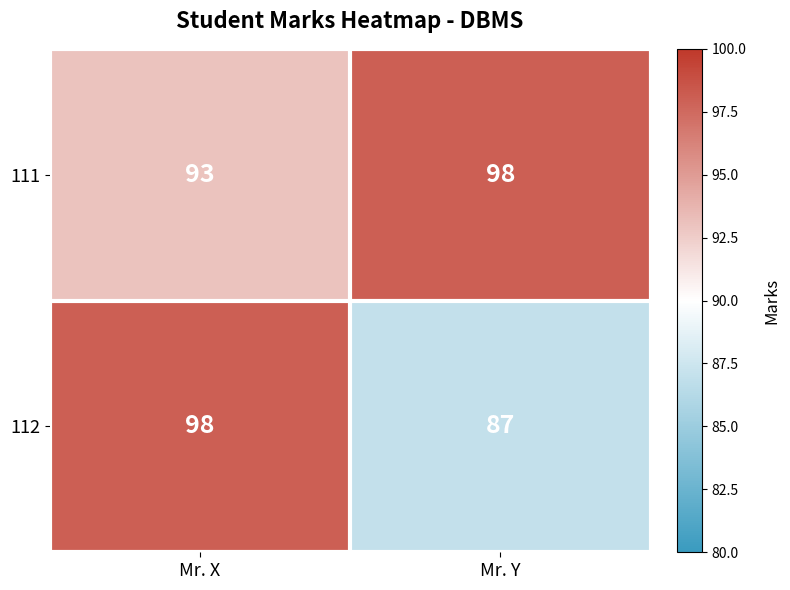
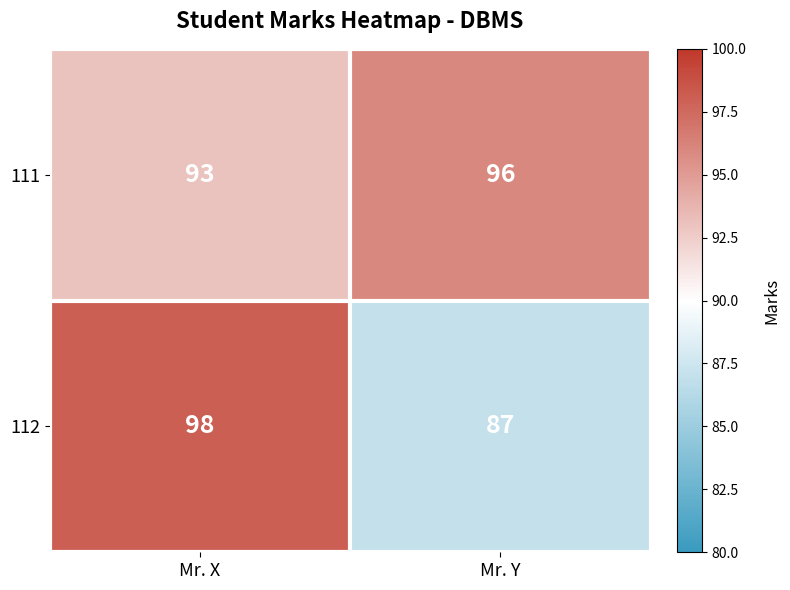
  {
    "111": {
      "Mr. X": 93,
-     "Mr. Y": 98
+     "Mr. Y": 96
    },
    "112": {
      "Mr. X": 98,
      "Mr. Y": 87
    }
  }
